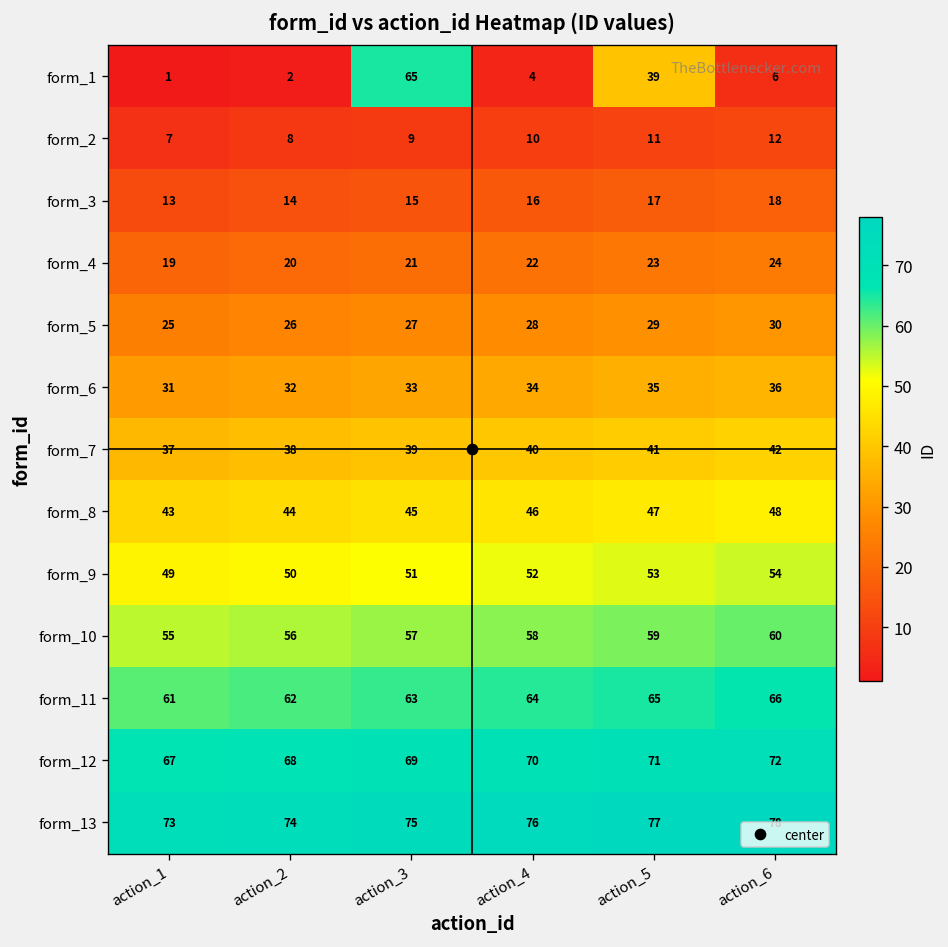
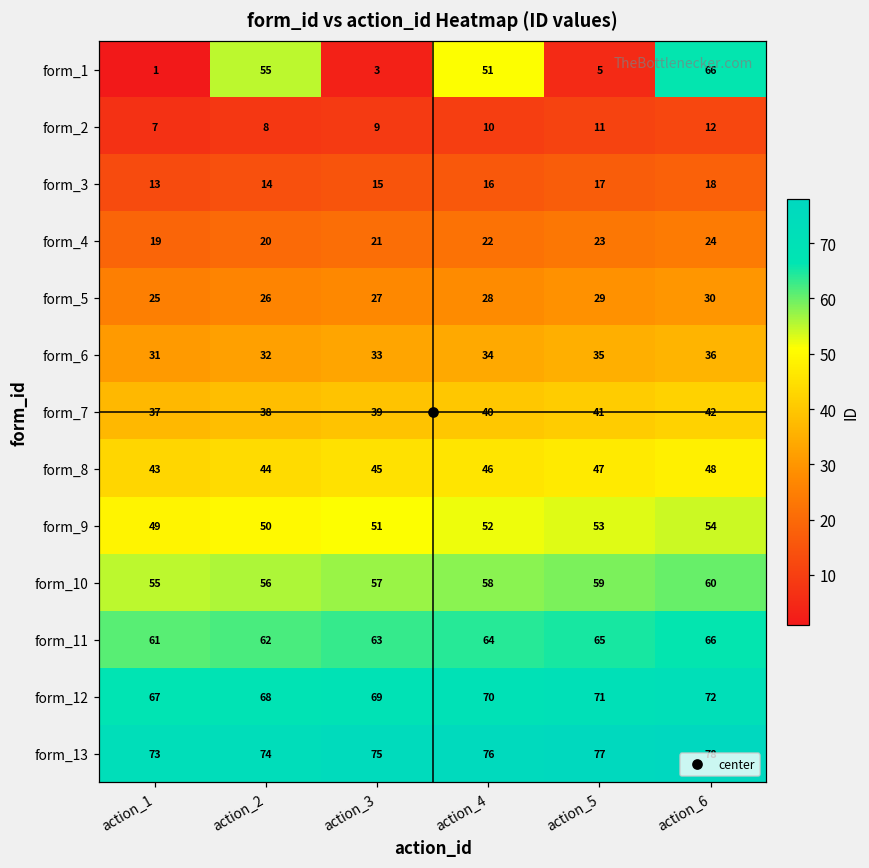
  {
    "form_1": {
      "action_1": 1,
-     "action_2": 2,
-     "action_3": 65,
-     "action_4": 4,
-     "action_5": 39,
-     "action_6": 6
+     "action_2": 55,
+     "action_3": 3,
+     "action_4": 51,
+     "action_5": 5,
+     "action_6": 66
    },
    "form_2": {
      "action_1": 7,
      "action_2": 8,
      "action_3": 9,
      "action_4": 10,
      "action_5": 11,
      "action_6": 12
    },
    "form_3": {
      "action_1": 13,
      "action_2": 14,
      "action_3": 15,
      "action_4": 16,
      "action_5": 17,
      "action_6": 18
    },
    "form_4": {
      "action_1": 19,
      "action_2": 20,
      "action_3": 21,
      "action_4": 22,
      "action_5": 23,
      "action_6": 24
    },
    "form_5": {
      "action_1": 25,
      "action_2": 26,
      "action_3": 27,
      "action_4": 28,
      "action_5": 29,
      "action_6": 30
    },
    "form_6": {
      "action_1": 31,
      "action_2": 32,
      "action_3": 33,
      "action_4": 34,
      "action_5": 35,
      "action_6": 36
    },
    "form_7": {
      "action_1": 37,
      "action_2": 38,
      "action_3": 39,
      "action_4": 40,
      "action_5": 41,
      "action_6": 42
    },
    "form_8": {
      "action_1": 43,
      "action_2": 44,
      "action_3": 45,
      "action_4": 46,
      "action_5": 47,
      "action_6": 48
    },
    "form_9": {
      "action_1": 49,
      "action_2": 50,
      "action_3": 51,
      "action_4": 52,
      "action_5": 53,
      "action_6": 54
    },
    "form_10": {
      "action_1": 55,
      "action_2": 56,
      "action_3": 57,
      "action_4": 58,
      "action_5": 59,
      "action_6": 60
    },
    "form_11": {
      "action_1": 61,
      "action_2": 62,
      "action_3": 63,
      "action_4": 64,
      "action_5": 65,
      "action_6": 66
    },
    "form_12": {
      "action_1": 67,
      "action_2": 68,
      "action_3": 69,
      "action_4": 70,
      "action_5": 71,
      "action_6": 72
    },
    "form_13": {
      "action_1": 73,
      "action_2": 74,
      "action_3": 75,
      "action_4": 76,
      "action_5": 77
    }
  }
